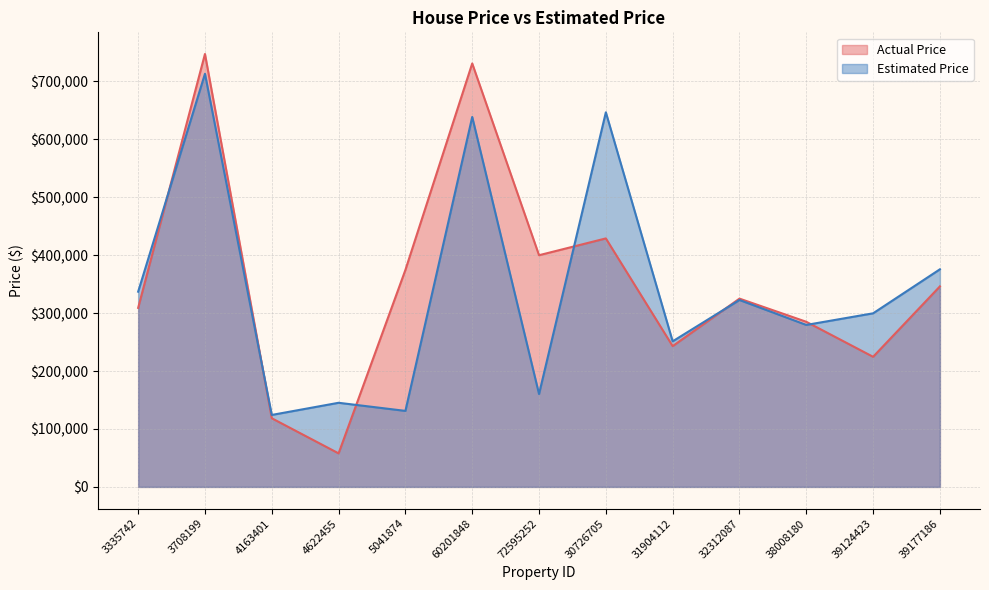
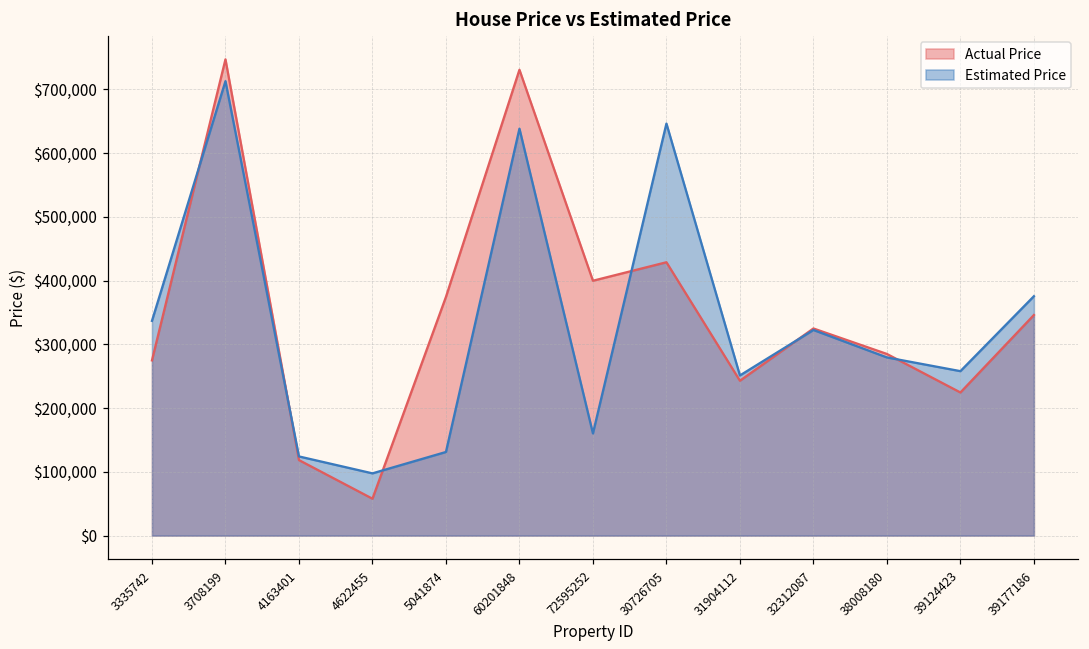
  {
    "Actual Price": {
-     "3335742": "$310,000",
+     "3335742": "$270,000",
      "3708199": "$750,000",
      "4163401": "$120,000",
      "4622455": "$60,000",
      "5041874": "$370,000",
      "60201848": "$730,000",
      "72595252": "$400,000",
      "30726705": "$430,000",
      "31904112": "$240,000",
      "38008180": "$290,000",
      "39124423": "$220,000",
      "39177186": "$350,000"
    },
    "Estimated Price": {
      "3335742": "$340,000",
      "3708199": "$710,000",
      "4163401": "$120,000",
-     "4622455": "$150,000",
+     "4622455": "$100,000",
      "5041874": "$130,000",
      "60201848": "$640,000",
      "72595252": "$160,000",
      "30726705": "$650,000",
      "31904112": "$250,000",
      "38008180": "$280,000",
-     "39124423": "$300,000",
+     "39124423": "$260,000",
      "39177186": "$380,000"
    }
  }
